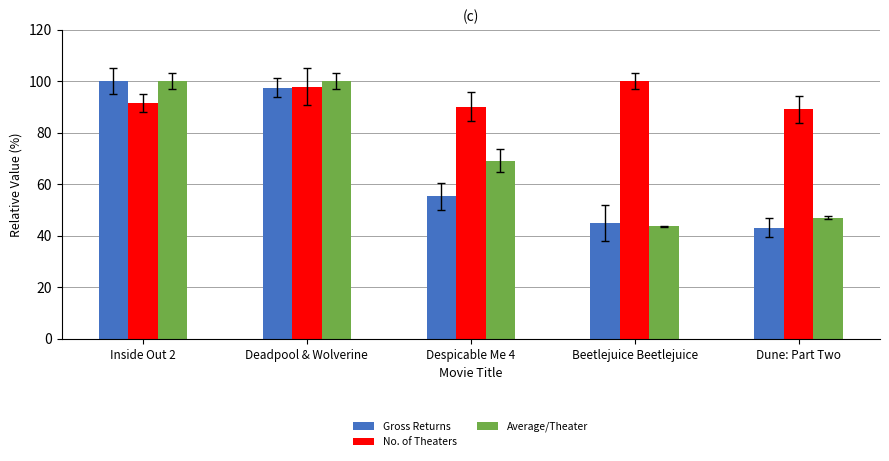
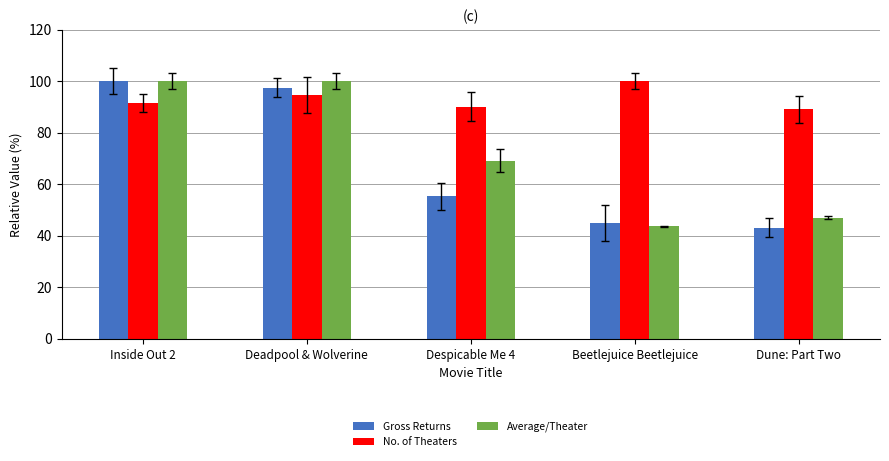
  {
    "No. of Theaters": {
      "Inside Out 2": 92,
-     "Deadpool & Wolverine": 98,
+     "Deadpool & Wolverine": 95,
      "Despicable Me 4": 90,
      "Beetlejuice Beetlejuice": 100,
      "Dune: Part Two": 89
    },
    "Average/Theater": {
      "Inside Out 2": 100,
      "Deadpool & Wolverine": 100,
      "Despicable Me 4": 69,
      "Beetlejuice Beetlejuice": 44,
      "Dune: Part Two": 47
    }
  }
